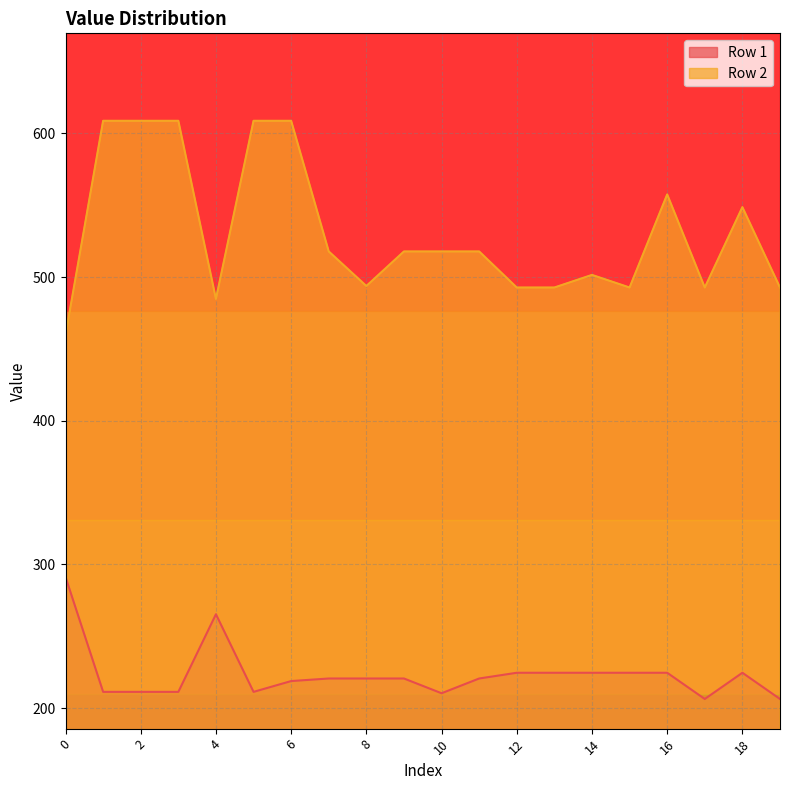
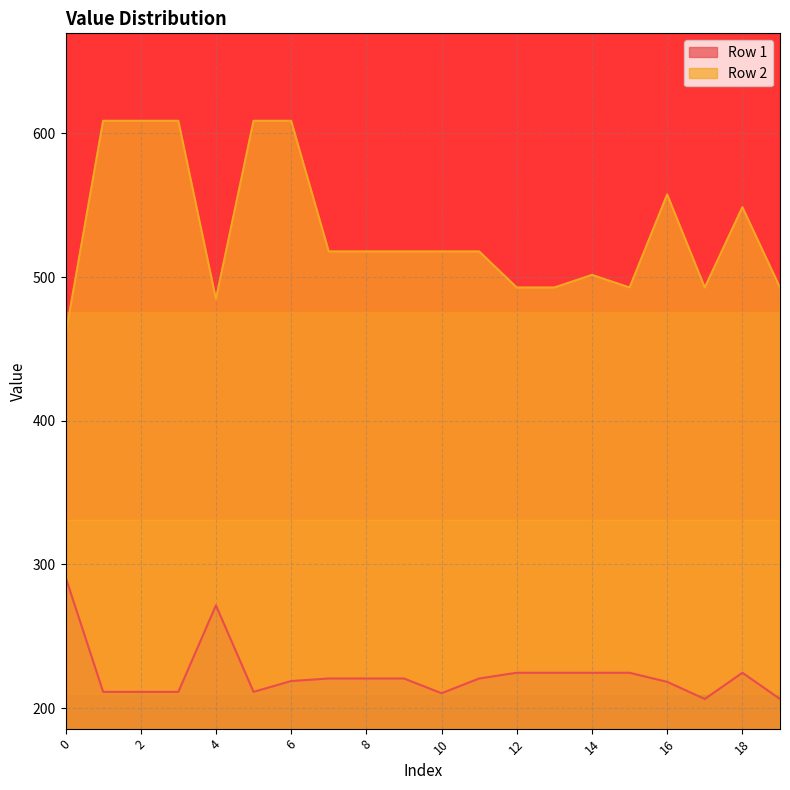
  {
    "Row 1": {
      "0": 291,
      "2": 211,
-     "4": 265,
+     "4": 271,
      "6": 219,
      "8": 221,
      "10": 210,
      "12": 225,
      "14": 225,
-     "16": 225,
+     "16": 218,
      "18": 225
    },
    "Row 2": {
      "0": 460,
      "2": 609,
      "4": 485,
      "6": 609,
-     "8": 494,
+     "8": 518,
      "10": 518,
      "12": 493,
      "14": 501,
      "16": 558,
      "18": 549
    }
  }
